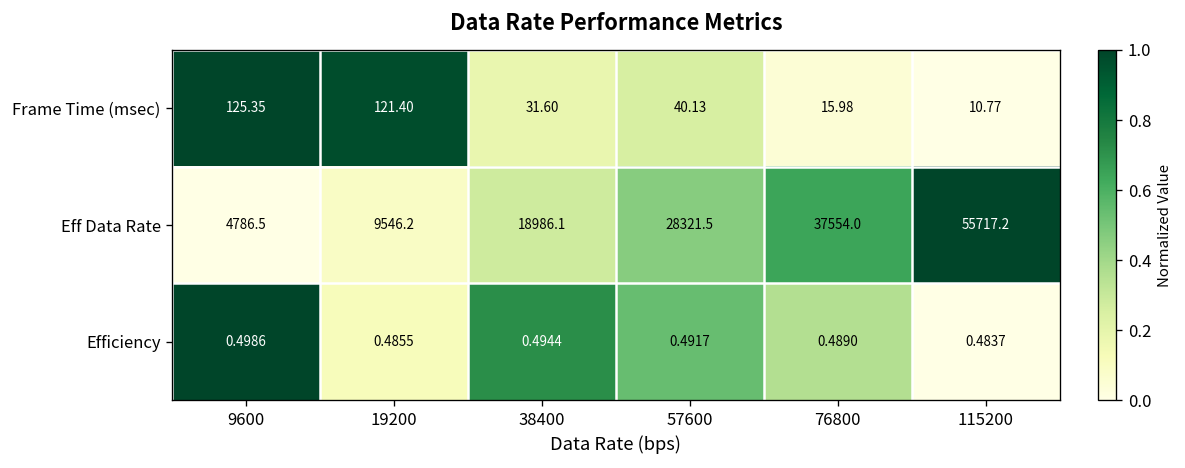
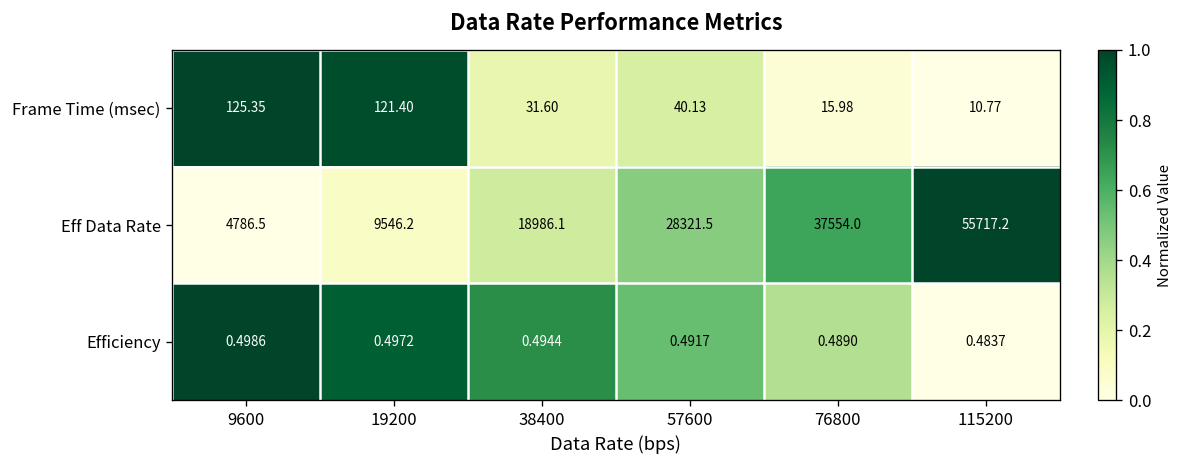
  {
    "Frame Time (msec)": {
      "9600": 125.35,
      "19200": 121.40,
      "38400": 31.60,
      "57600": 40.13,
      "76800": 15.98,
      "115200": 10.77
    },
    "Eff Data Rate": {
      "9600": 4786.5,
      "19200": 9546.2,
      "38400": 18986.1,
      "57600": 28321.5,
      "76800": 37554.0,
      "115200": 55717.2
    },
    "Efficiency": {
      "9600": 0.4986,
-     "19200": 0.4855,
+     "19200": 0.4972,
      "38400": 0.4944,
      "57600": 0.4917,
      "76800": 0.4890,
      "115200": 0.4837
    }
  }
